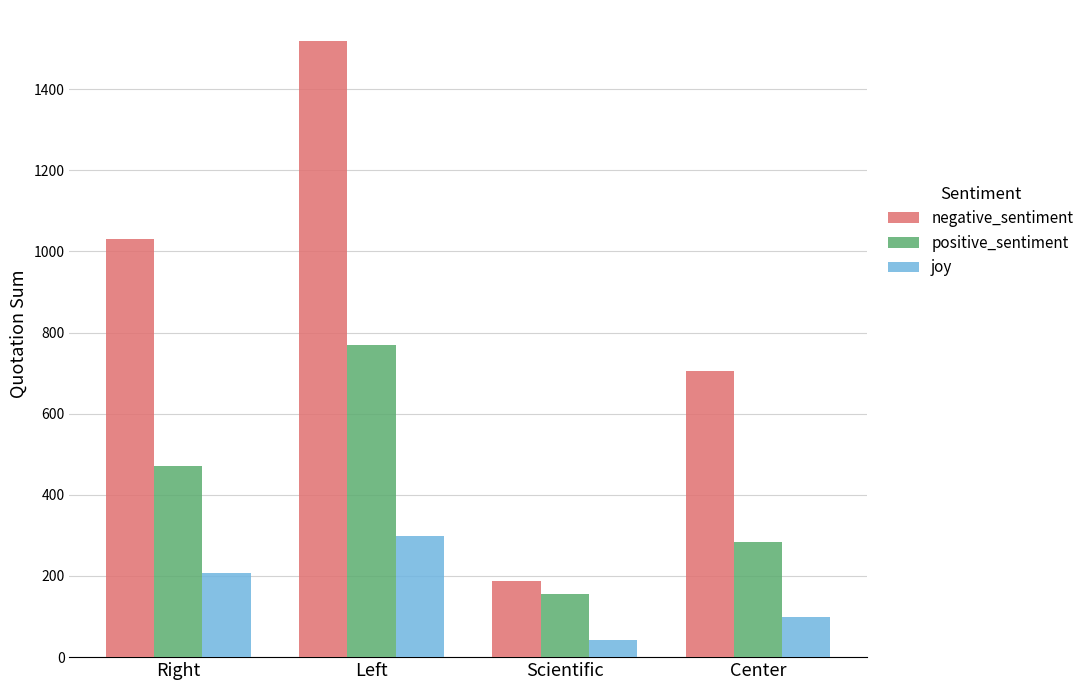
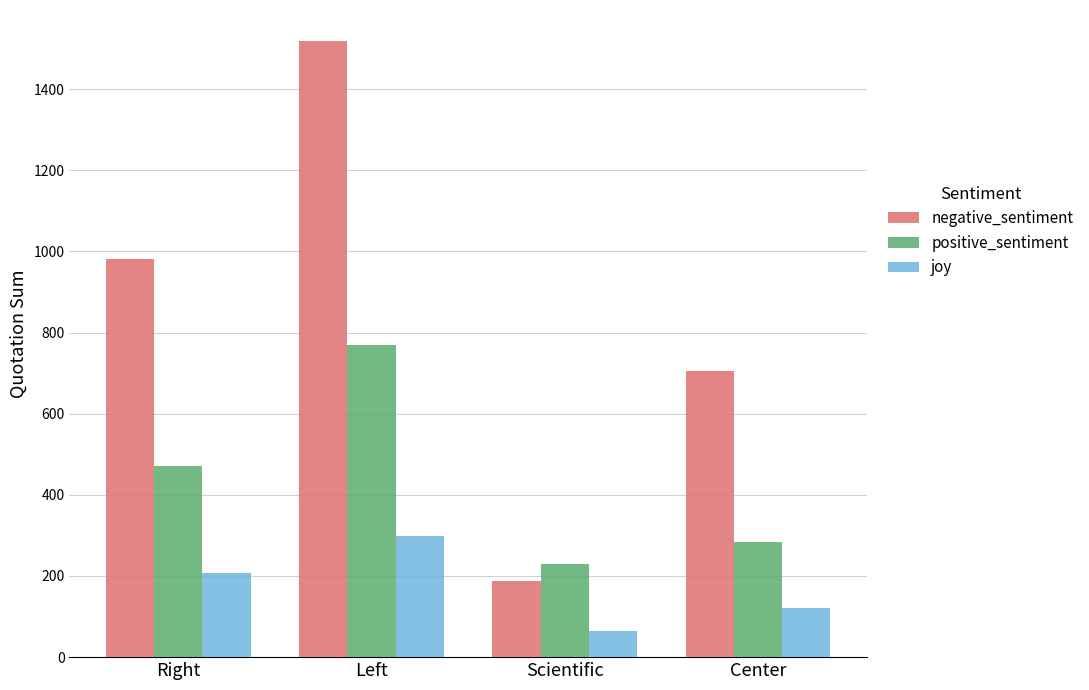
  {
    "negative_sentiment": {
-     "Right": 1030,
+     "Right": 980,
      "Left": 1520,
      "Scientific": 190,
      "Center": 700
    },
    "positive_sentiment": {
      "Right": 470,
      "Left": 770,
-     "Scientific": 160,
+     "Scientific": 230,
      "Center": 290
    },
    "joy": {
      "Right": 210,
      "Left": 300,
-     "Scientific": 40,
-     "Center": 100
+     "Scientific": 60,
+     "Center": 120
    }
  }
